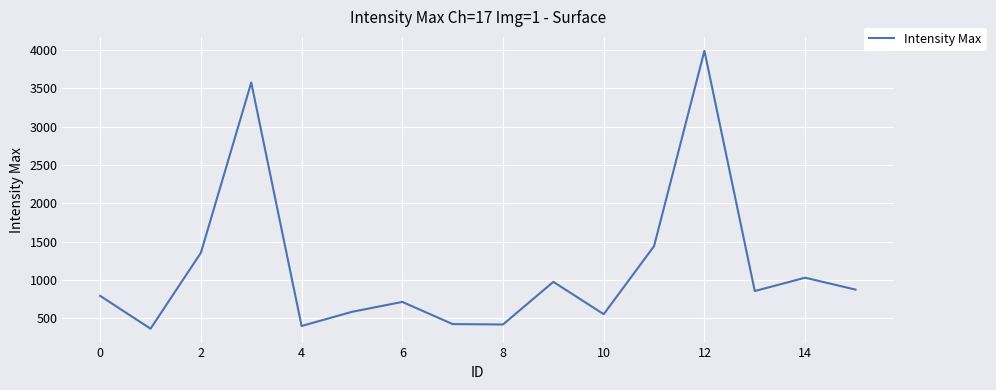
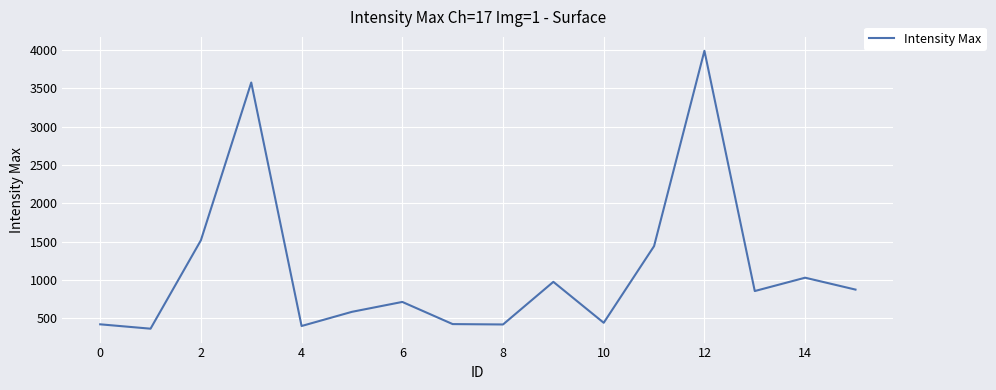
  {
-   "0": 800,
-   "2": 1400,
+   "0": 400,
+   "2": 1500,
    "4": 400,
    "6": 700,
    "8": 400,
-   "10": 600,
+   "10": 400,
    "12": 4000,
    "14": 1000
  }
